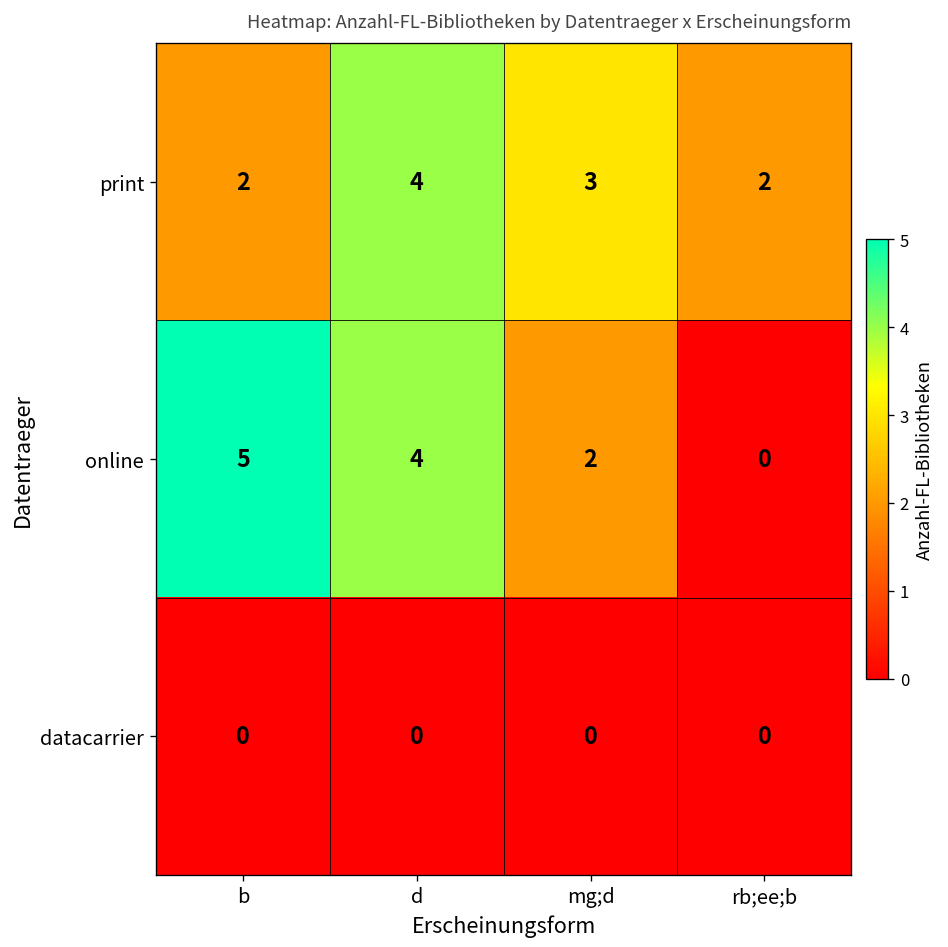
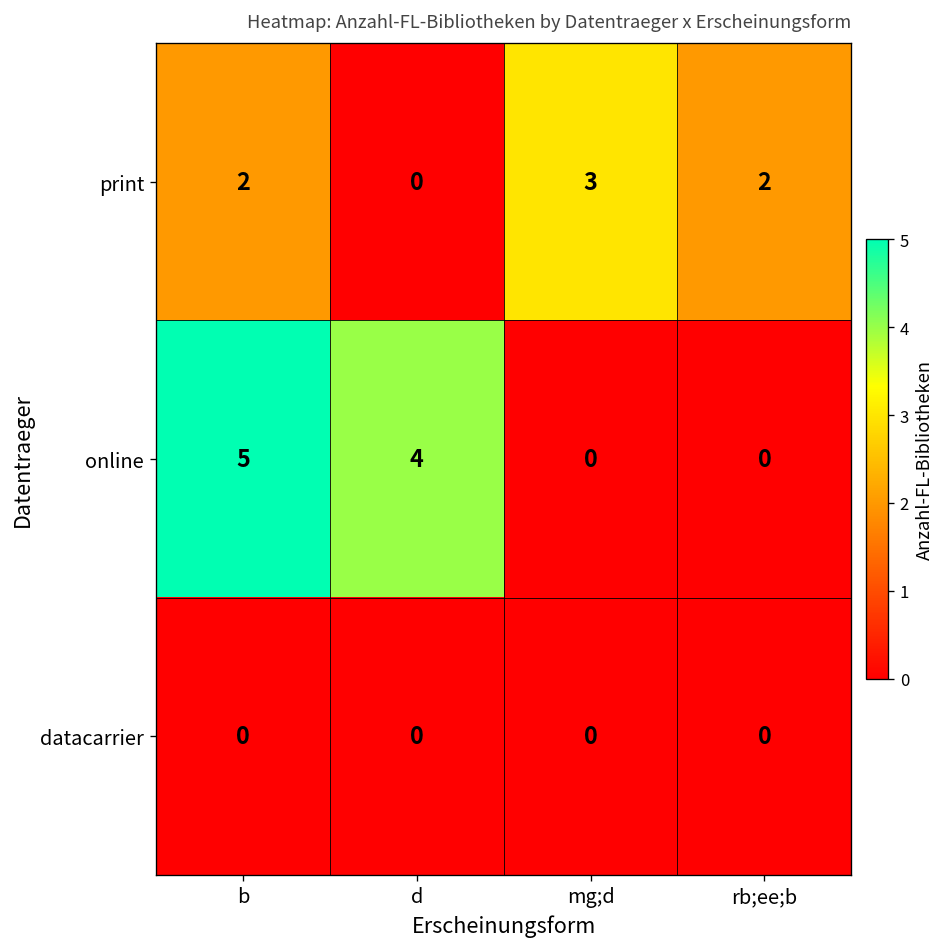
  {
    "print": {
      "b": 2,
-     "d": 4,
+     "d": 0,
      "mg;d": 3,
      "rb;ee;b": 2
    },
    "online": {
      "b": 5,
      "d": 4,
-     "mg;d": 2,
+     "mg;d": 0,
      "rb;ee;b": 0
    },
    "datacarrier": {
      "b": 0,
      "d": 0,
      "mg;d": 0,
      "rb;ee;b": 0
    }
  }
